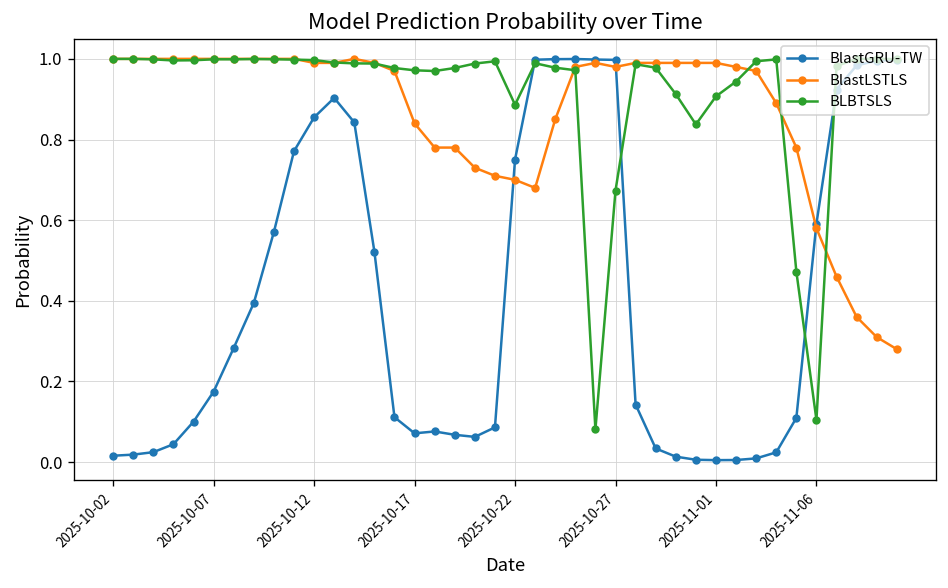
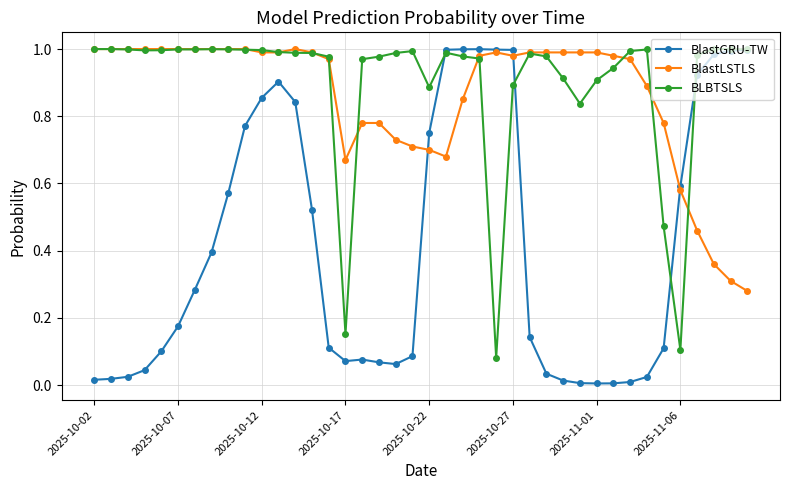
  {
    "BlastGRU-TW": {
      "2025-10-02": 0.02,
      "2025-10-07": 0.17,
      "2025-10-12": 0.85,
      "2025-10-17": 0.07,
      "2025-10-22": 0.75,
      "2025-10-27": 1.00,
      "2025-11-01": 0.00,
      "2025-11-06": 0.59
    },
    "BlastLSTLS": {
-     "2025-10-17": 0.84,
+     "2025-10-17": 0.67,
      "2025-10-22": 0.70,
      "2025-10-27": 0.98,
      "2025-11-01": 0.99,
      "2025-11-06": 0.58
    },
    "BLBTSLS": {
-     "2025-10-17": 0.97,
+     "2025-10-17": 0.15,
      "2025-10-22": 0.89,
-     "2025-10-27": 0.67,
+     "2025-10-27": 0.89,
      "2025-11-01": 0.91,
      "2025-11-06": 0.10
    }
  }
